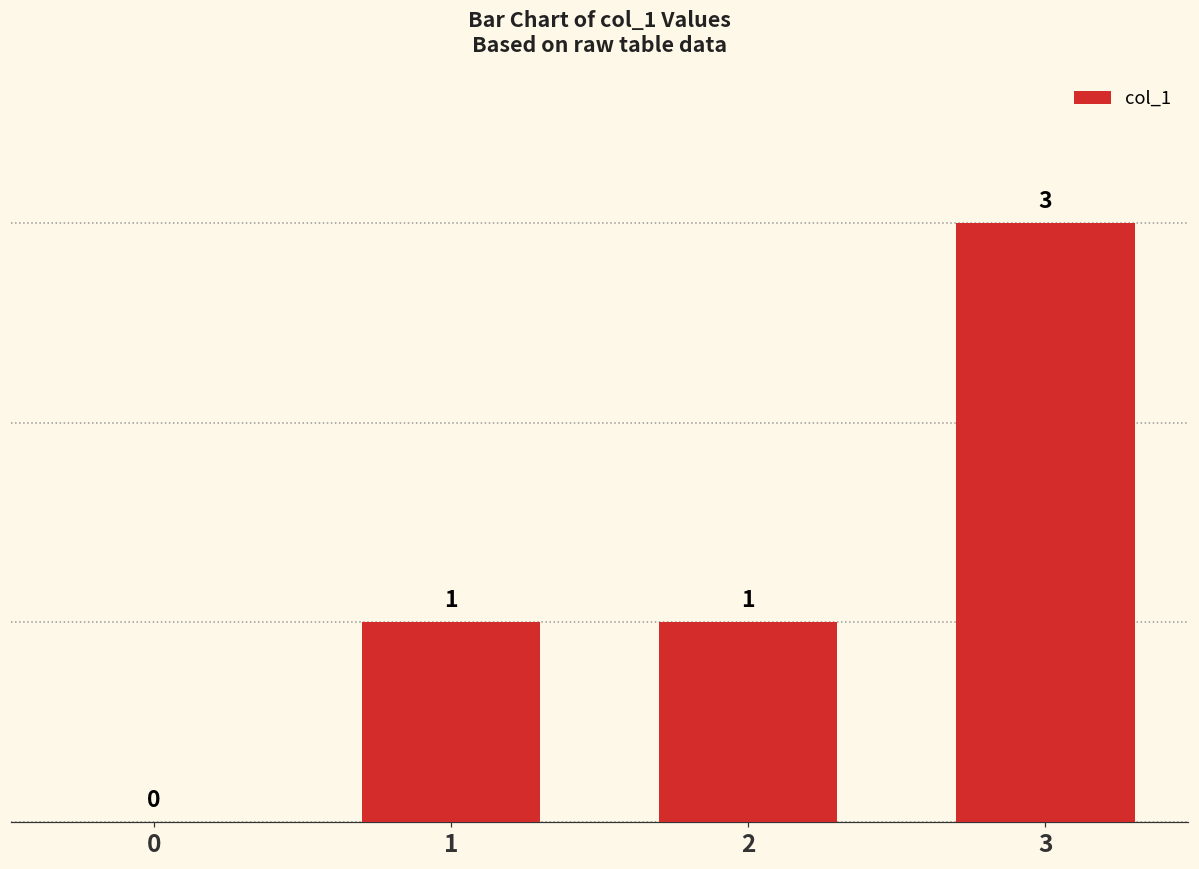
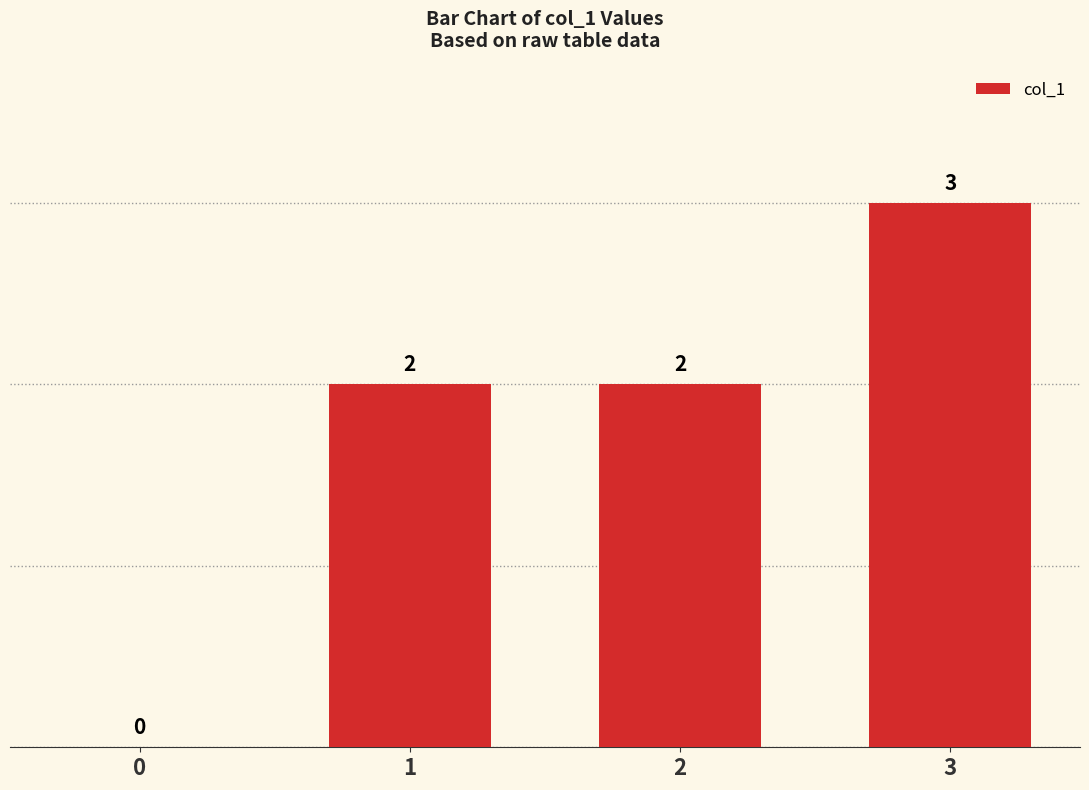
  {
    "0": 0,
-   "1": 1,
-   "2": 1,
+   "1": 2,
+   "2": 2,
    "3": 3
  }
